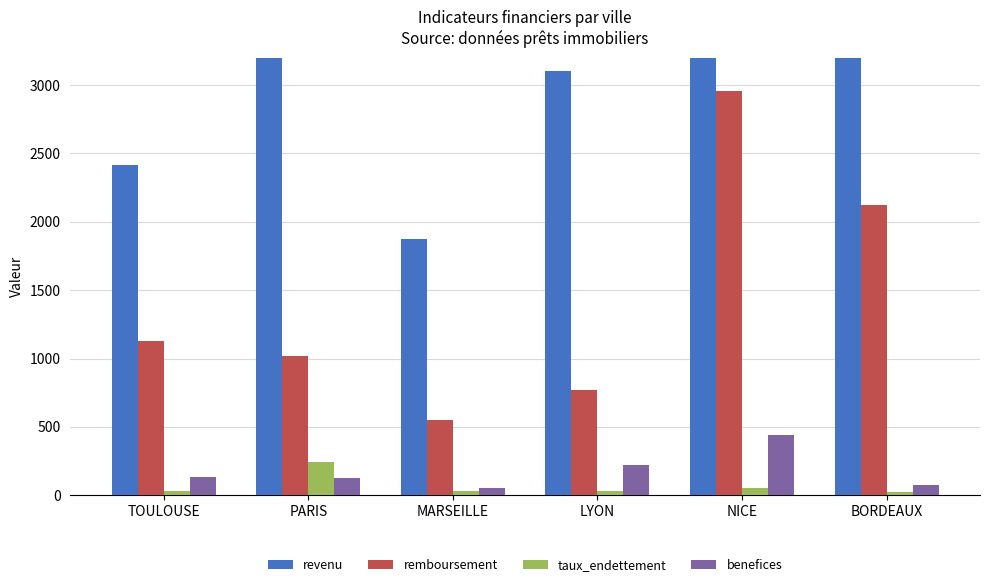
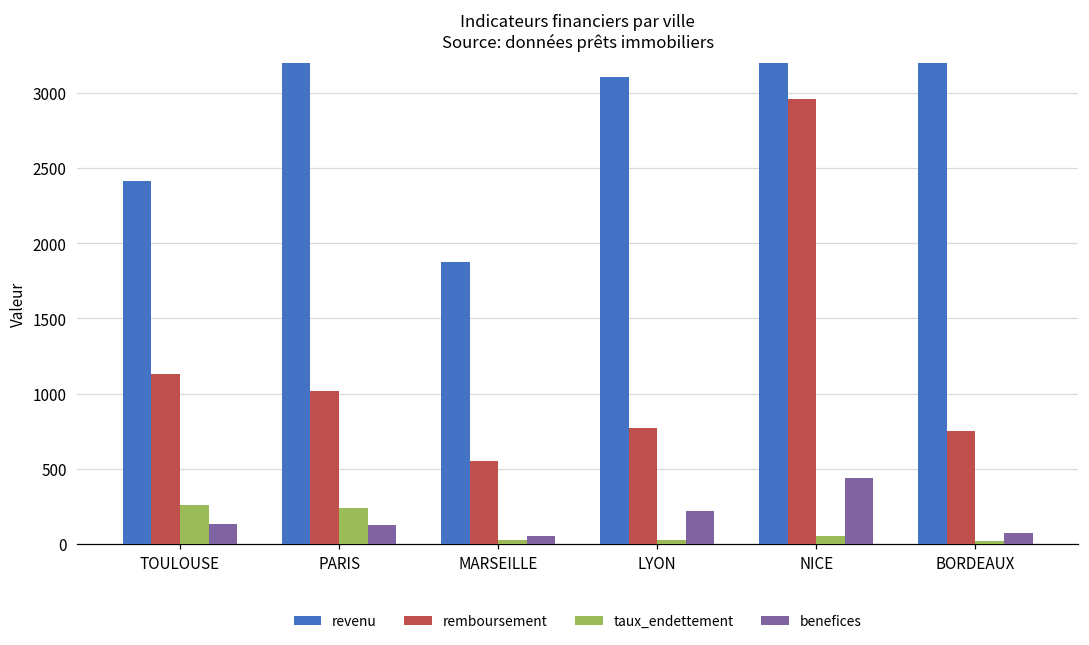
  {
    "revenu": {
      "TOULOUSE": 2410,
      "MARSEILLE": 1870,
      "LYON": 3100
    },
    "remboursement": {
      "TOULOUSE": 1130,
      "PARIS": 1020,
      "MARSEILLE": 550,
      "LYON": 770,
      "NICE": 2960,
-     "BORDEAUX": 2120
+     "BORDEAUX": 750
    },
    "taux_endettement": {
-     "TOULOUSE": 30,
+     "TOULOUSE": 260,
      "PARIS": 240,
      "MARSEILLE": 30,
      "LYON": 30,
      "NICE": 50,
      "BORDEAUX": 20
    },
    "benefices": {
      "TOULOUSE": 130,
      "PARIS": 130,
      "MARSEILLE": 50,
      "LYON": 220,
      "NICE": 440,
      "BORDEAUX": 70
    }
  }
